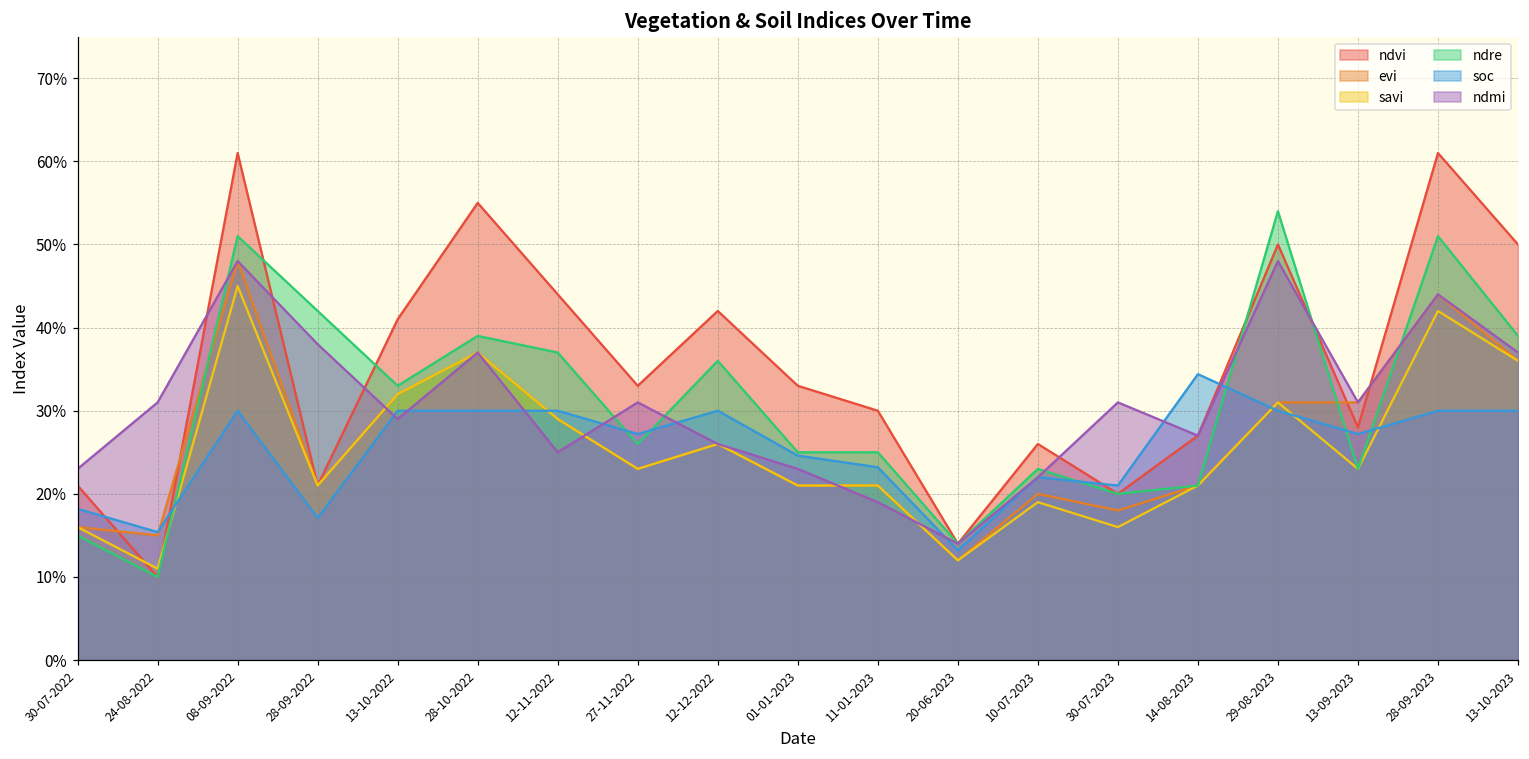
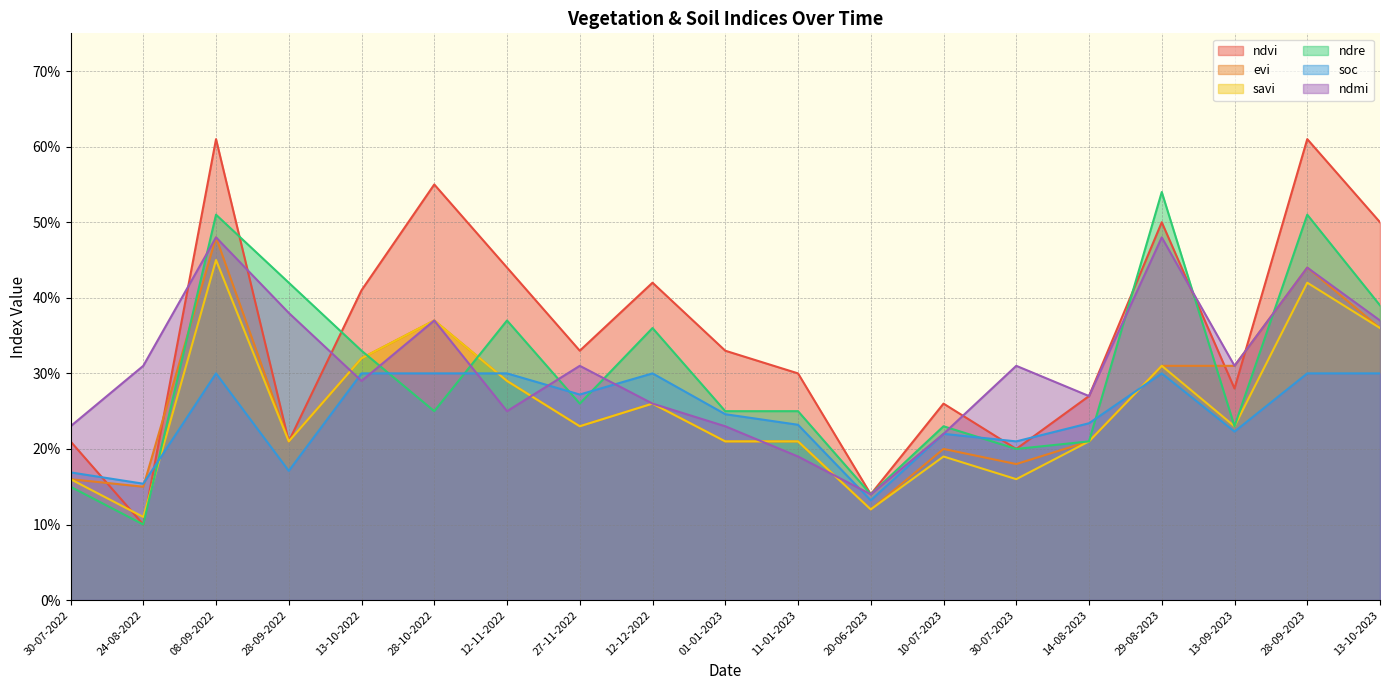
  {
    "ndre": {
      "30-07-2022": "15%",
      "08-09-2022": "51%",
      "28-09-2022": "42%",
      "13-10-2022": "33%",
-     "28-10-2022": "39%",
+     "28-10-2022": "25%",
      "12-11-2022": "37%",
      "27-11-2022": "26%",
      "12-12-2022": "36%",
      "01-01-2023": "25%",
      "11-01-2023": "25%",
      "10-07-2023": "23%",
      "29-08-2023": "54%",
      "28-09-2023": "51%",
      "13-10-2023": "39%"
    },
    "soc": {
-     "30-07-2022": "18%",
+     "30-07-2022": "17%",
      "24-08-2022": "15%",
      "08-09-2022": "30%",
      "28-09-2022": "17%",
      "13-10-2022": "30%",
      "28-10-2022": "30%",
      "12-11-2022": "30%",
      "27-11-2022": "27%",
      "12-12-2022": "30%",
      "01-01-2023": "25%",
      "11-01-2023": "23%",
      "20-06-2023": "13%",
      "30-07-2023": "21%",
-     "14-08-2023": "34%",
+     "14-08-2023": "23%",
      "29-08-2023": "30%",
-     "13-09-2023": "27%",
+     "13-09-2023": "22%",
      "28-09-2023": "30%",
      "13-10-2023": "30%"
    },
    "ndmi": {
      "30-07-2022": "23%",
      "24-08-2022": "31%",
      "28-09-2022": "38%",
      "13-10-2022": "29%",
      "12-11-2022": "25%",
      "27-11-2022": "31%",
      "01-01-2023": "23%",
      "11-01-2023": "19%",
      "30-07-2023": "31%",
      "29-08-2023": "48%",
      "13-10-2023": "37%"
    }
  }
